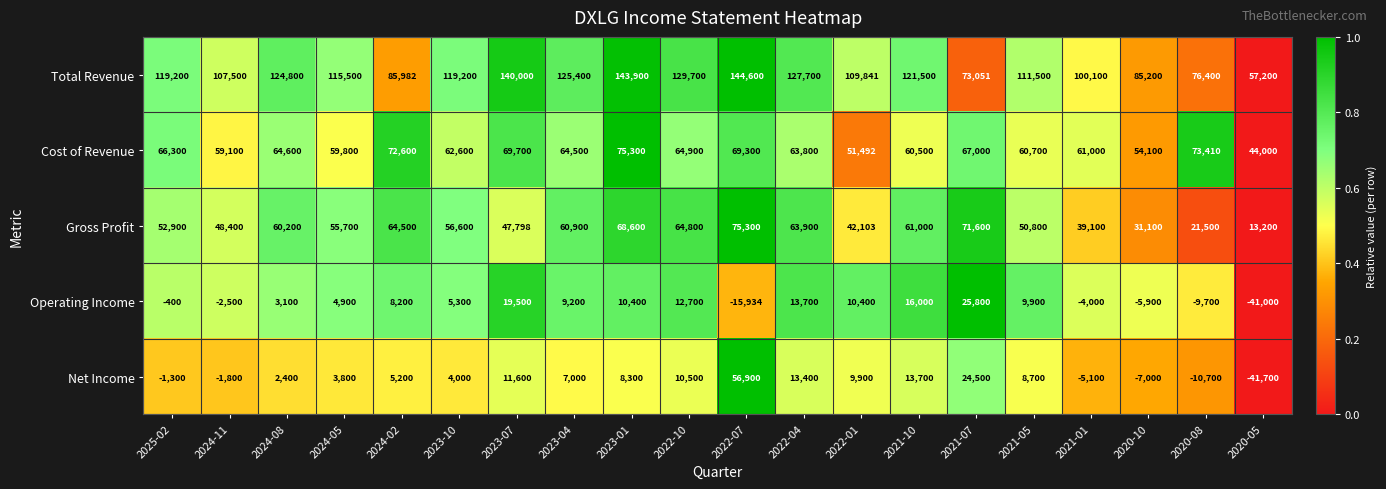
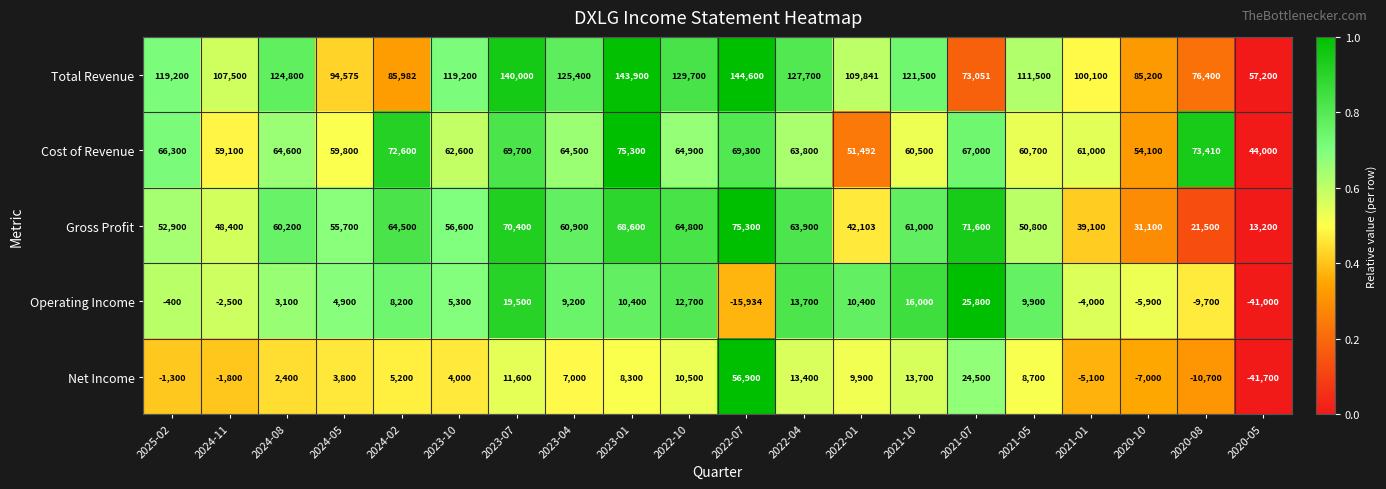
  {
    "Total Revenue": {
      "2025-02": "119,200",
      "2024-11": "107,500",
      "2024-08": "124,800",
-     "2024-05": "115,500",
+     "2024-05": "94,575",
      "2024-02": "85,982",
      "2023-10": "119,200",
      "2023-07": "140,000",
      "2023-04": "125,400",
      "2023-01": "143,900",
      "2022-10": "129,700",
      "2022-07": "144,600",
      "2022-04": "127,700",
      "2022-01": "109,841",
      "2021-10": "121,500",
      "2021-07": "73,051",
      "2021-05": "111,500",
      "2021-01": "100,100",
      "2020-10": "85,200",
      "2020-08": "76,400",
      "2020-05": "57,200"
    },
    "Cost of Revenue": {
      "2025-02": "66,300",
      "2024-11": "59,100",
      "2024-08": "64,600",
      "2024-05": "59,800",
      "2024-02": "72,600",
      "2023-10": "62,600",
      "2023-07": "69,700",
      "2023-04": "64,500",
      "2023-01": "75,300",
      "2022-10": "64,900",
      "2022-07": "69,300",
      "2022-04": "63,800",
      "2022-01": "51,492",
      "2021-10": "60,500",
      "2021-07": "67,000",
      "2021-05": "60,700",
      "2021-01": "61,000",
      "2020-10": "54,100",
      "2020-08": "73,410",
      "2020-05": "44,000"
    },
    "Gross Profit": {
      "2025-02": "52,900",
      "2024-11": "48,400",
      "2024-08": "60,200",
      "2024-05": "55,700",
      "2024-02": "64,500",
      "2023-10": "56,600",
-     "2023-07": "47,798",
+     "2023-07": "70,400",
      "2023-04": "60,900",
      "2023-01": "68,600",
      "2022-10": "64,800",
      "2022-07": "75,300",
      "2022-04": "63,900",
      "2022-01": "42,103",
      "2021-10": "61,000",
      "2021-07": "71,600",
      "2021-05": "50,800",
      "2021-01": "39,100",
      "2020-10": "31,100",
      "2020-08": "21,500",
      "2020-05": "13,200"
    },
    "Operating Income": {
      "2025-02": "-400",
      "2024-11": "-2,500",
      "2024-08": "3,100",
      "2024-05": "4,900",
      "2024-02": "8,200",
      "2023-10": "5,300",
      "2023-07": "19,500",
      "2023-04": "9,200",
      "2023-01": "10,400",
      "2022-10": "12,700",
      "2022-07": "-15,934",
      "2022-04": "13,700",
      "2022-01": "10,400",
      "2021-10": "16,000",
      "2021-07": "25,800",
      "2021-05": "9,900",
      "2021-01": "-4,000",
      "2020-10": "-5,900",
      "2020-08": "-9,700",
      "2020-05": "-41,000"
    },
    "Net Income": {
      "2025-02": "-1,300",
      "2024-11": "-1,800",
      "2024-08": "2,400",
      "2024-05": "3,800",
      "2024-02": "5,200",
      "2023-10": "4,000",
      "2023-07": "11,600",
      "2023-04": "7,000",
      "2023-01": "8,300",
      "2022-10": "10,500",
      "2022-07": "56,900",
      "2022-04": "13,400",
      "2022-01": "9,900",
      "2021-10": "13,700",
      "2021-07": "24,500",
      "2021-05": "8,700",
      "2021-01": "-5,100",
      "2020-10": "-7,000",
      "2020-08": "-10,700",
      "2020-05": "-41,700"
    }
  }
